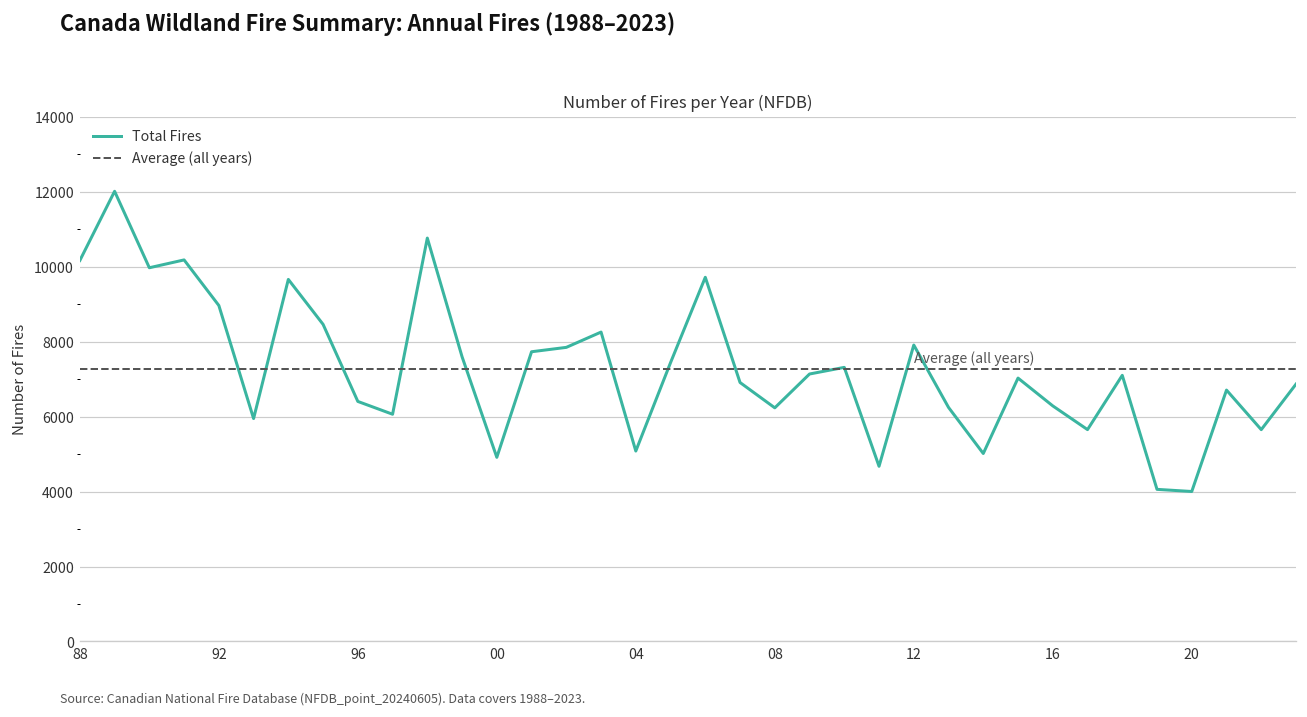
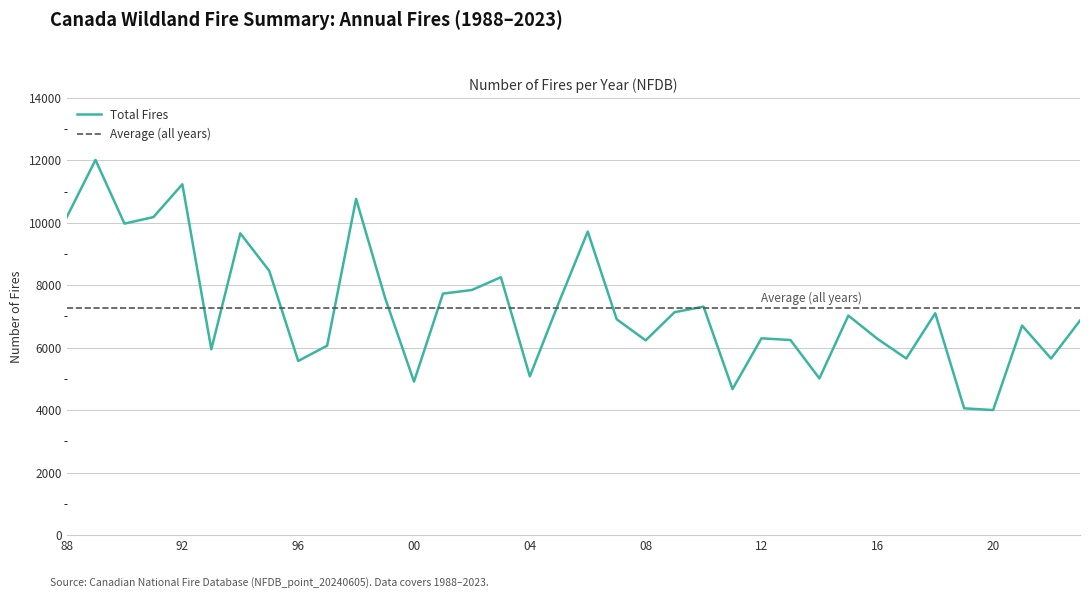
  {
    "88": 10200,
-   "92": 9000,
-   "96": 6400,
+   "92": 11200,
+   "96": 5600,
    "00": 4900,
    "04": 5100,
    "08": 6200,
-   "12": 7900,
+   "12": 6300,
    "16": 6300,
    "20": 4000
  }
